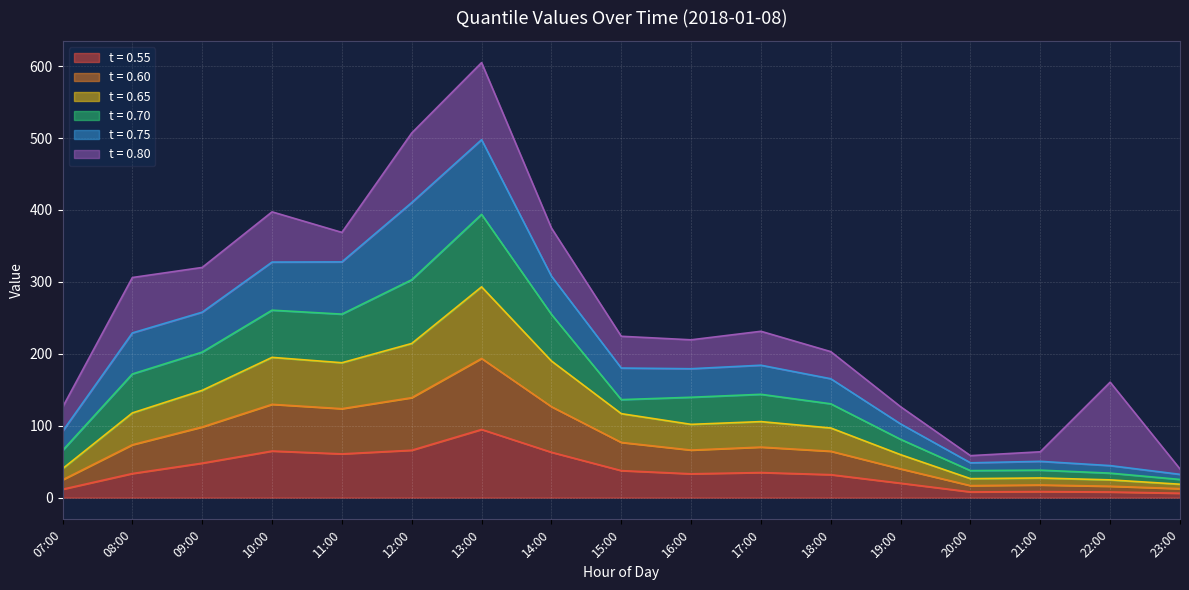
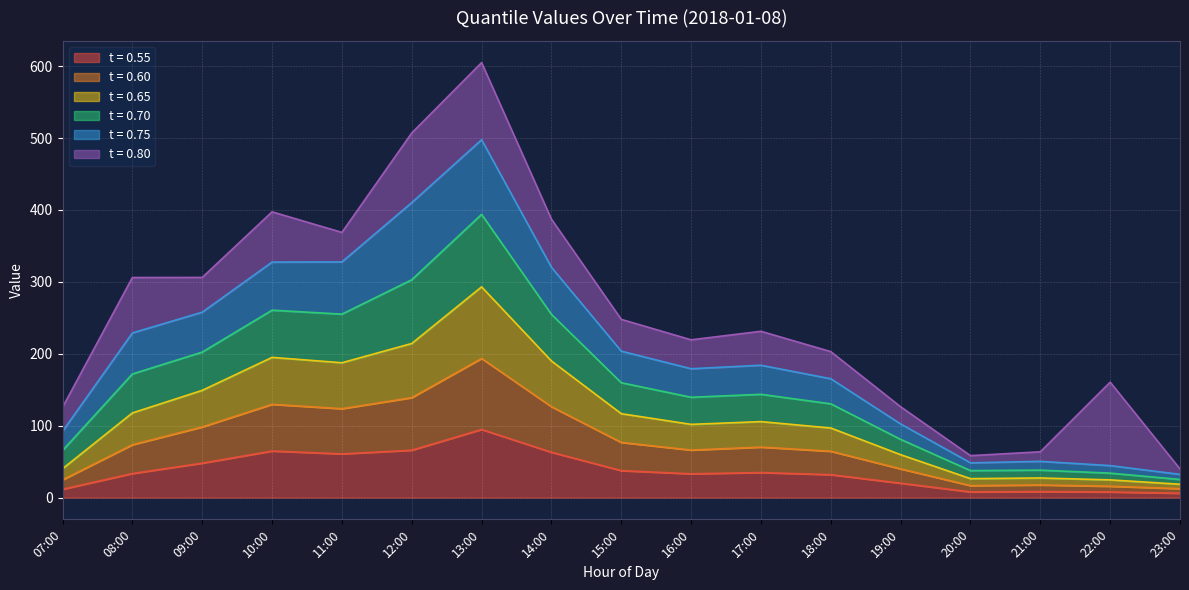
  {
    "t = 0.65": {
      "07:00": 20,
      "08:00": 40,
      "09:00": 50,
      "10:00": 70,
      "11:00": 60,
      "12:00": 80,
      "13:00": 100,
      "14:00": 60,
      "15:00": 40,
      "16:00": 40,
      "17:00": 40,
      "18:00": 30,
      "19:00": 20,
      "20:00": 10,
      "21:00": 10,
      "22:00": 10,
      "23:00": 10
    },
    "t = 0.70": {
      "07:00": 30,
      "08:00": 50,
      "09:00": 50,
      "10:00": 70,
      "11:00": 70,
      "12:00": 90,
      "13:00": 100,
      "14:00": 60,
-     "15:00": 20,
+     "15:00": 40,
      "16:00": 40,
      "17:00": 40,
      "18:00": 30,
      "19:00": 20,
      "20:00": 10,
      "21:00": 10,
      "22:00": 10,
      "23:00": 10
    },
    "t = 0.75": {
      "07:00": 30,
      "08:00": 60,
      "09:00": 60,
      "10:00": 70,
      "11:00": 70,
      "12:00": 110,
      "13:00": 100,
-     "14:00": 50,
+     "14:00": 70,
      "15:00": 40,
      "16:00": 40,
      "17:00": 40,
      "18:00": 30,
      "19:00": 20,
      "20:00": 10,
      "21:00": 10,
      "22:00": 10,
      "23:00": 10
    },
    "t = 0.80": {
      "07:00": 30,
      "08:00": 80,
-     "09:00": 60,
+     "09:00": 50,
      "10:00": 70,
      "11:00": 40,
      "12:00": 100,
      "13:00": 110,
      "14:00": 70,
      "15:00": 40,
      "16:00": 40,
      "17:00": 50,
      "18:00": 40,
      "19:00": 20,
      "20:00": 10,
      "21:00": 10,
      "22:00": 120,
      "23:00": 10
    }
  }
